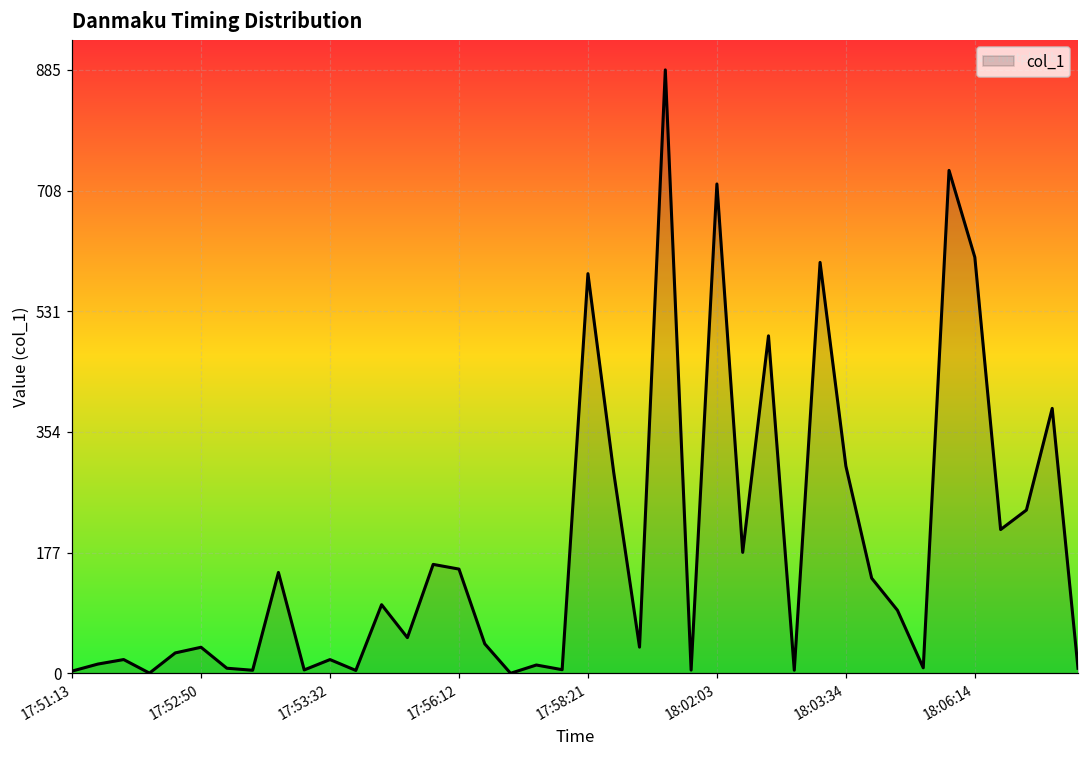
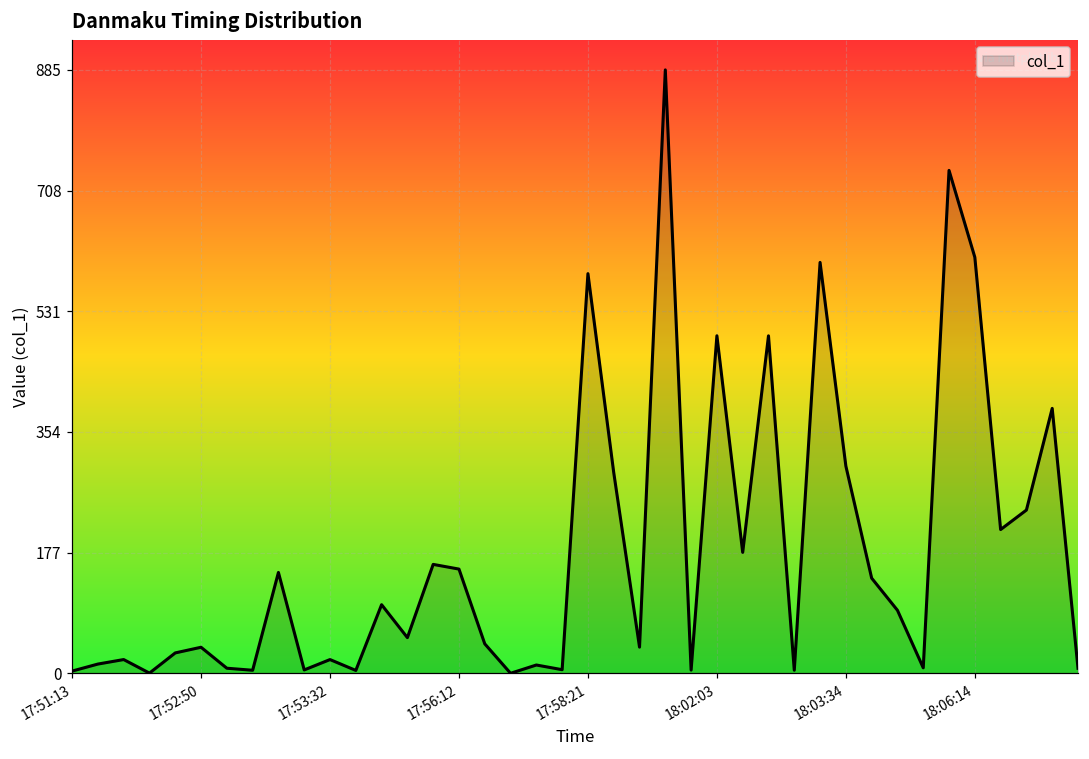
  {
    "17:51:13": 0,
    "17:52:50": 40,
    "17:53:32": 20,
    "17:56:12": 150,
    "17:58:21": 590,
-   "18:02:03": 720,
+   "18:02:03": 490,
    "18:03:34": 300,
    "18:06:14": 610
  }
